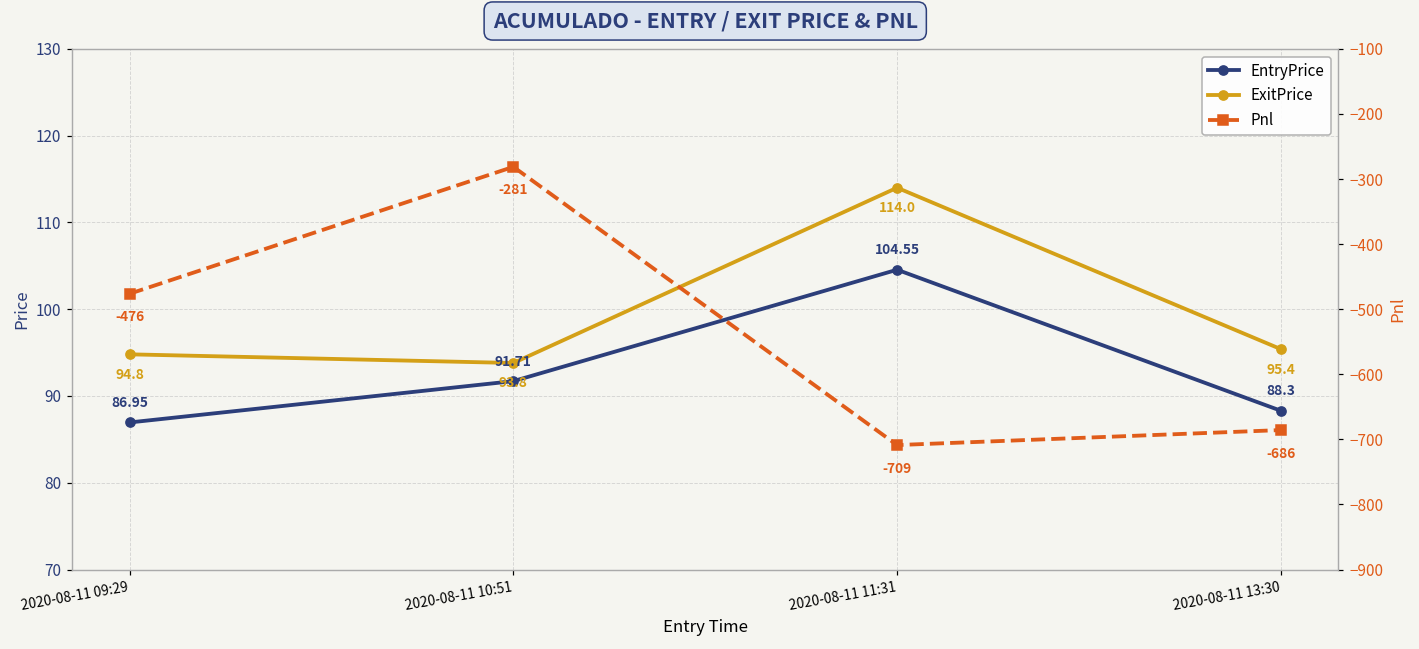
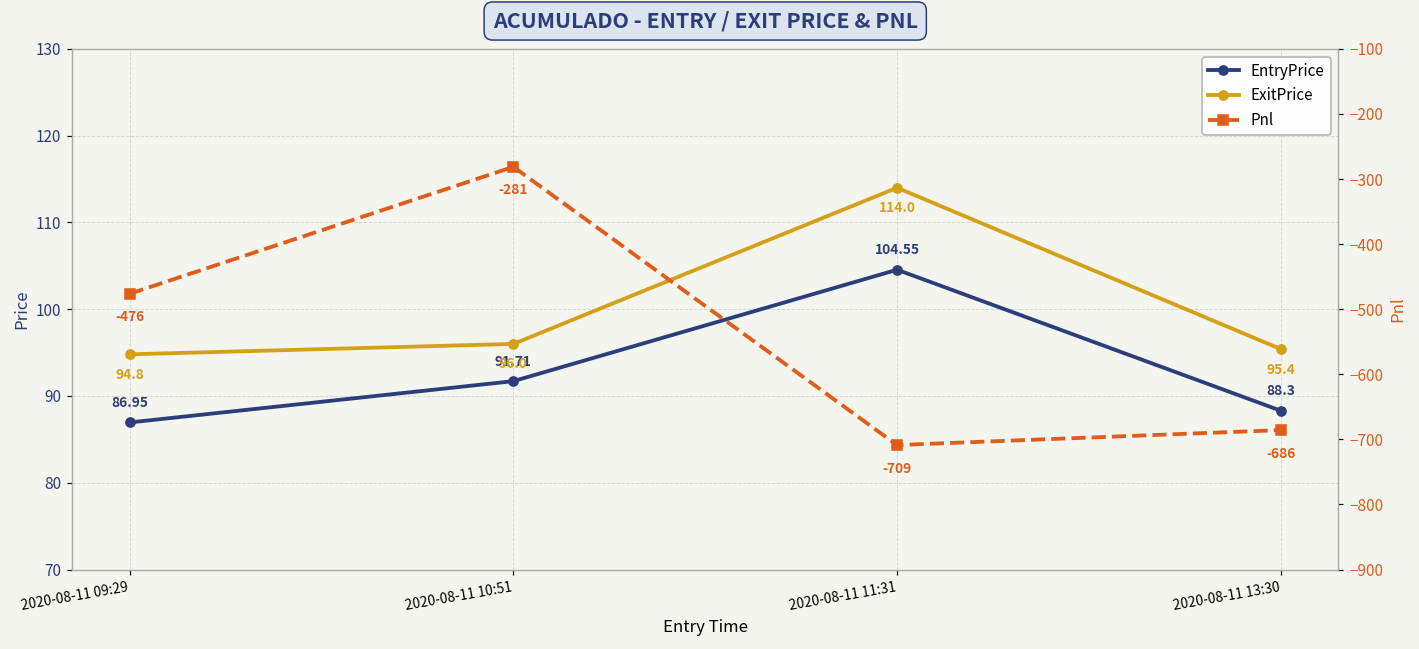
  {
    "EntryPrice": {
      "2020-08-11 09:29": 86.95,
      "2020-08-11 11:31": 104.55,
      "2020-08-11 13:30": 88.3
    },
    "ExitPrice": {
      "2020-08-11 09:29": 94.8,
-     "2020-08-11 10:51": 93.8,
+     "2020-08-11 10:51": 96.0,
      "2020-08-11 11:31": 114.0,
      "2020-08-11 13:30": 95.4
    },
    "Pnl": {
      "2020-08-11 09:29": -476,
      "2020-08-11 10:51": -281,
      "2020-08-11 11:31": -709,
      "2020-08-11 13:30": -686
    }
  }
